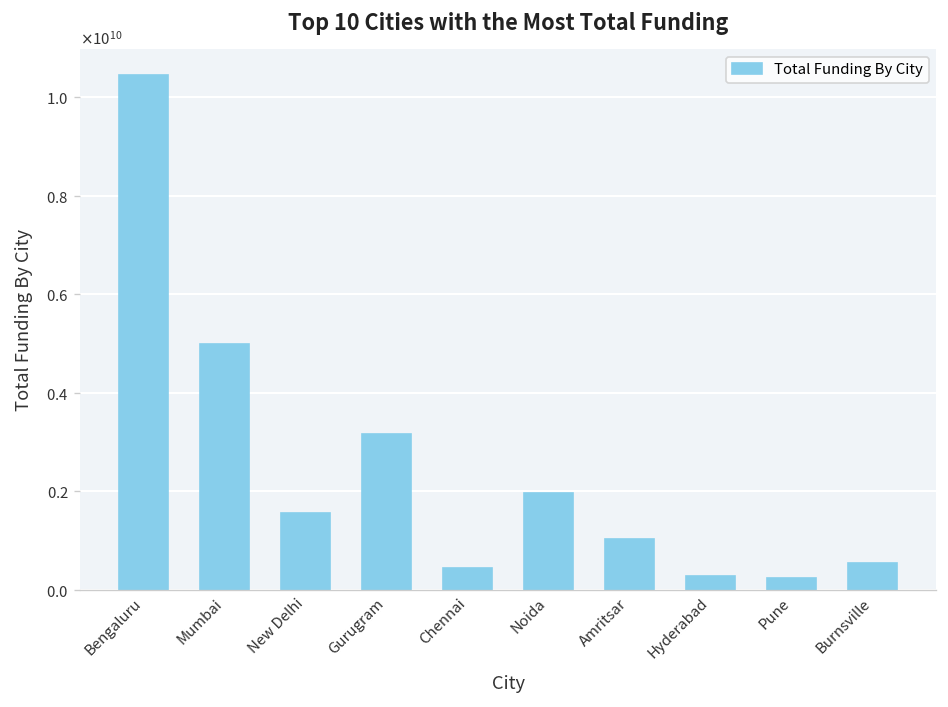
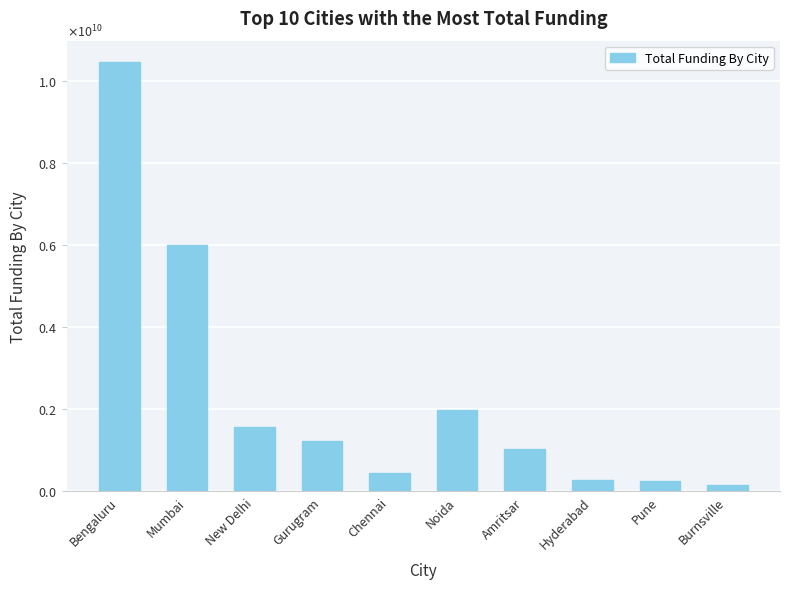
  {
    "Bengaluru": 10500000000,
-   "Mumbai": 5000000000,
+   "Mumbai": 6000000000,
    "New Delhi": 1600000000,
-   "Gurugram": 3200000000,
+   "Gurugram": 1200000000,
    "Chennai": 400000000,
    "Noida": 2000000000,
    "Amritsar": 1000000000,
    "Hyderabad": 300000000,
    "Pune": 200000000,
-   "Burnsville": 500000000
+   "Burnsville": 100000000
  }
